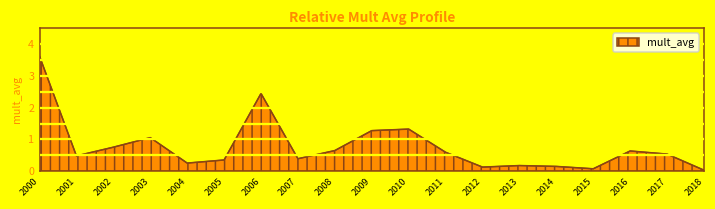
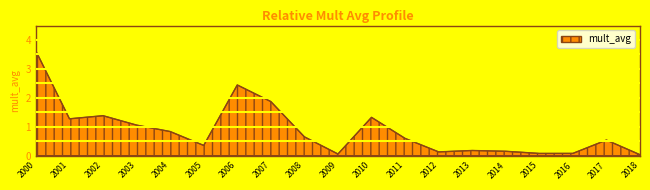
  {
    "2000": 3.6,
-   "2001": 0.5,
-   "2002": 0.8,
+   "2001": 1.3,
+   "2002": 1.4,
    "2003": 1.1,
-   "2004": 0.3,
+   "2004": 0.8,
    "2005": 0.4,
    "2006": 2.4,
-   "2007": 0.4,
+   "2007": 1.9,
    "2008": 0.7,
-   "2009": 1.3,
+   "2009": 0.1,
    "2010": 1.3,
    "2011": 0.6,
    "2012": 0.1,
    "2013": 0.2,
    "2014": 0.2,
    "2015": 0.1,
-   "2016": 0.6,
+   "2016": 0.1,
    "2017": 0.5,
    "2018": 0.0
  }
